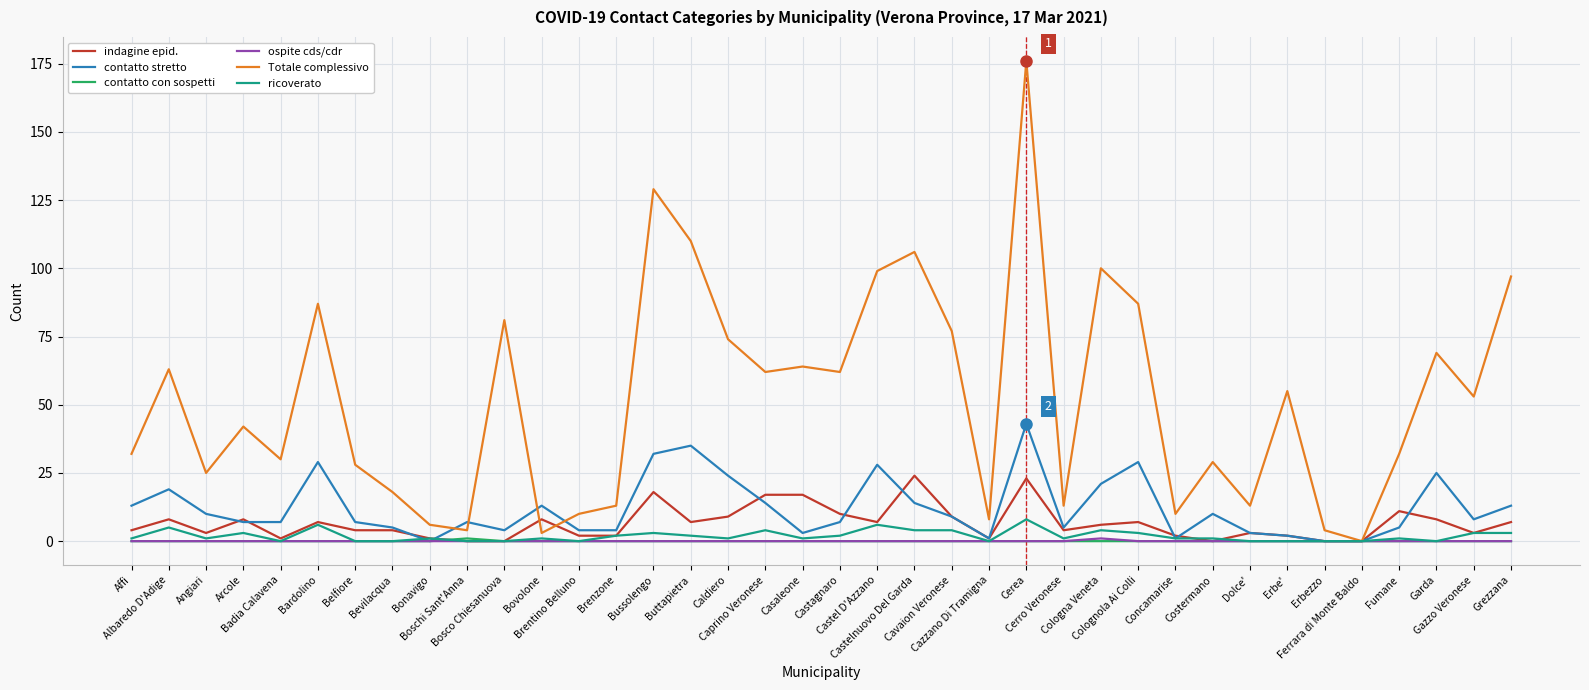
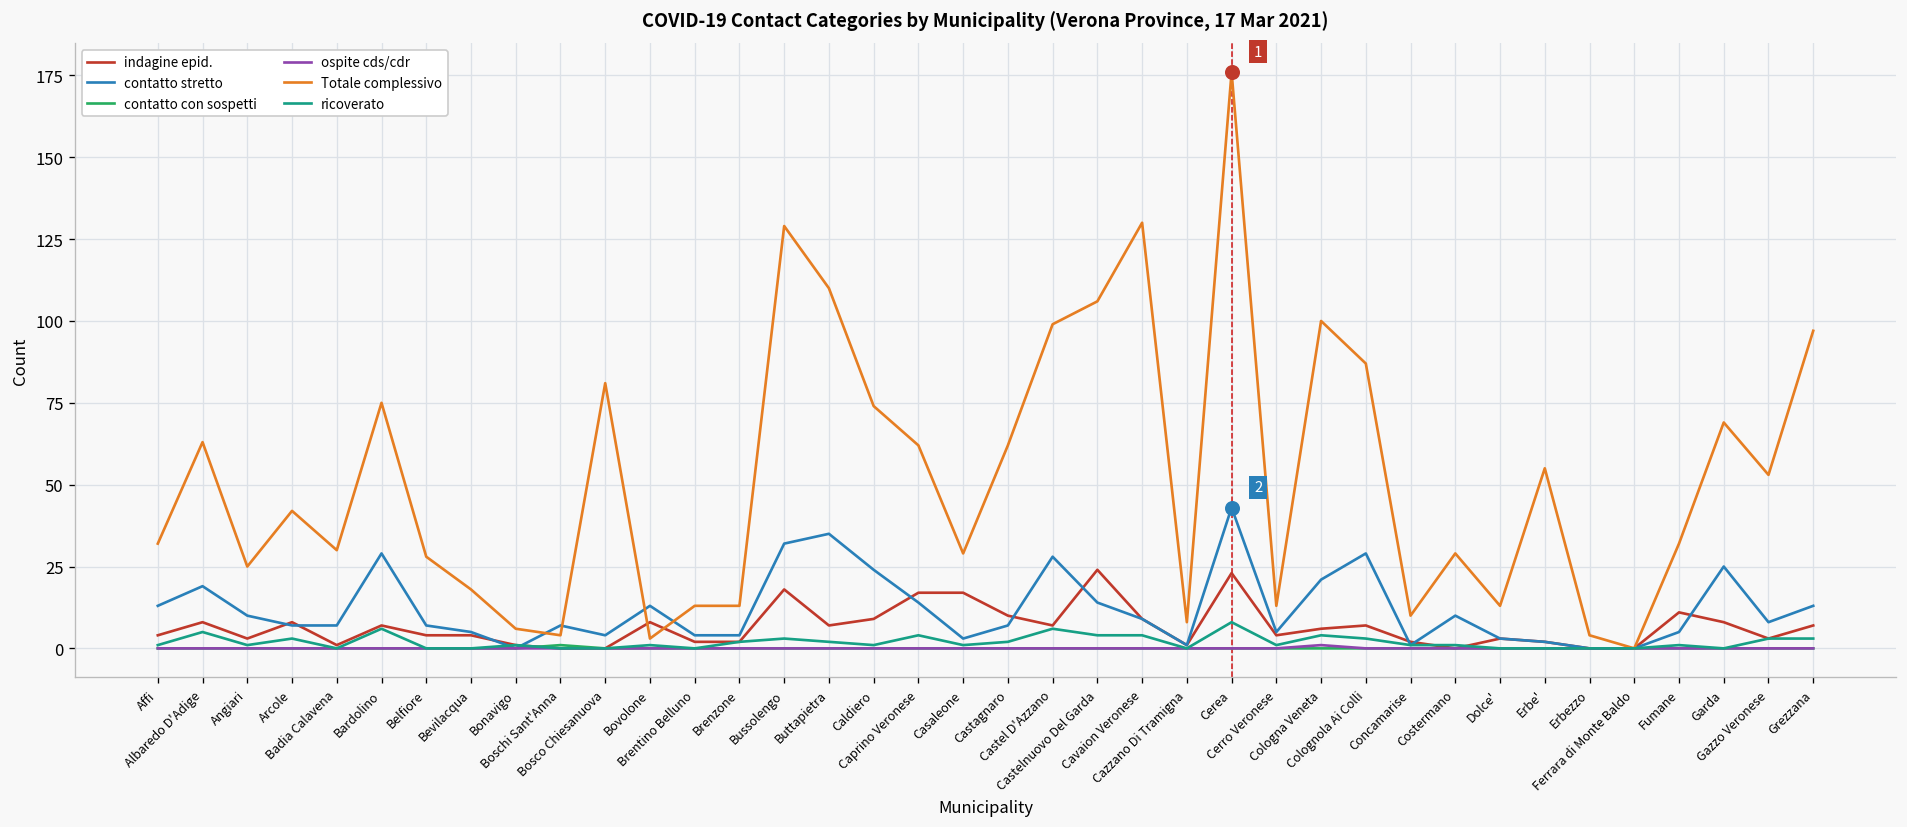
  {
    "ospite cds/cdr": {
      "Cologna Veneta": 1
    },
    "Totale complessivo": {
      "Affi": 32,
      "Albaredo D'Adige": 63,
      "Angiari": 25,
      "Arcole": 42,
      "Badia Calavena": 30,
-     "Bardolino": 87,
+     "Bardolino": 75,
      "Belfiore": 28,
      "Bevilacqua": 18,
      "Bonavigo": 6,
      "Boschi Sant'Anna": 4,
      "Bosco Chiesanuova": 81,
      "Bovolone": 3,
-     "Brentino Belluno": 10,
+     "Brentino Belluno": 13,
      "Brenzone": 13,
      "Bussolengo": 129,
      "Buttapietra": 110,
      "Caldiero": 74,
      "Caprino Veronese": 62,
-     "Casaleone": 64,
+     "Casaleone": 29,
      "Castagnaro": 62,
      "Castel D'Azzano": 99,
      "Castelnuovo Del Garda": 106,
-     "Cavaion Veronese": 77,
+     "Cavaion Veronese": 130,
      "Cazzano Di Tramigna": 8,
      "Cerro Veronese": 13,
      "Cologna Veneta": 100,
      "Colognola Ai Colli": 87,
      "Concamarise": 10,
      "Costermano": 29,
      "Dolce'": 13,
      "Erbe'": 55,
      "Erbezzo": 4,
      "Fumane": 32,
      "Garda": 69,
      "Gazzo Veronese": 53,
      "Grezzana": 97
    }
  }
